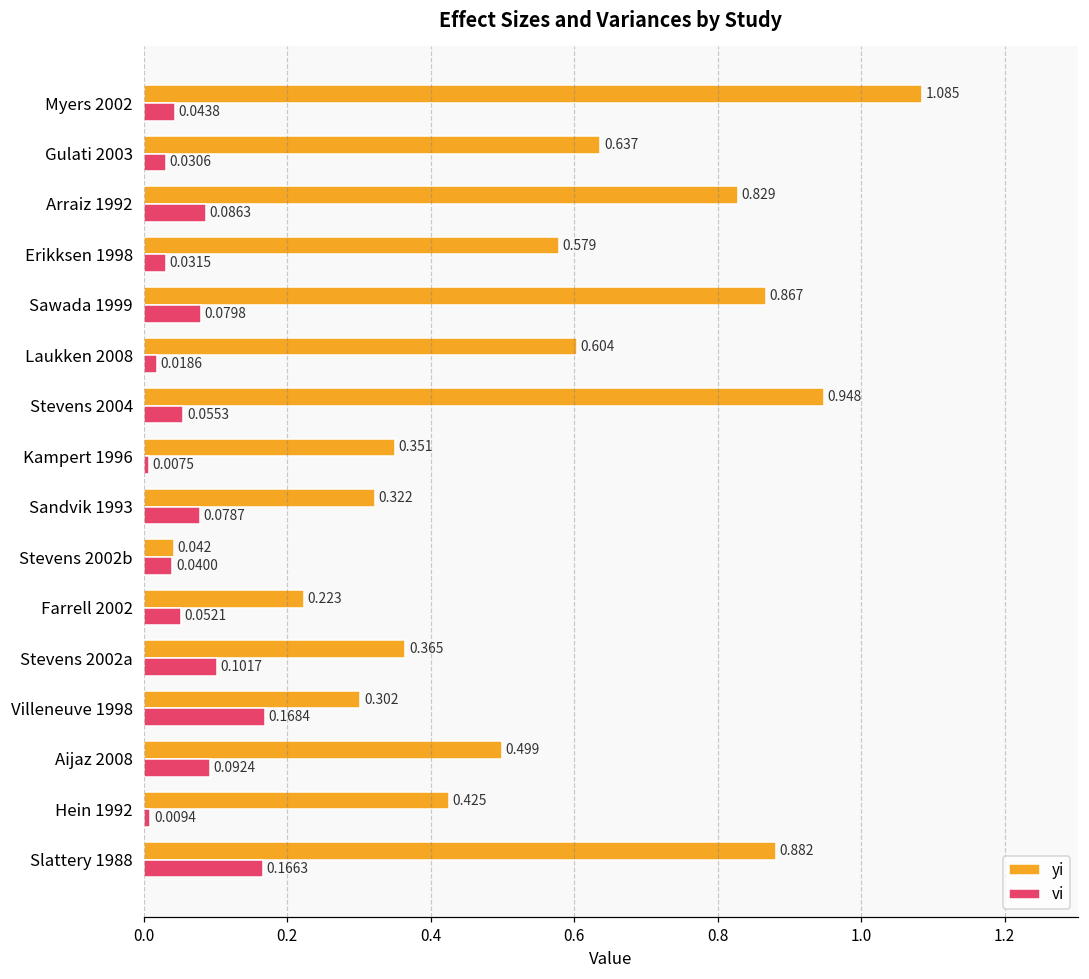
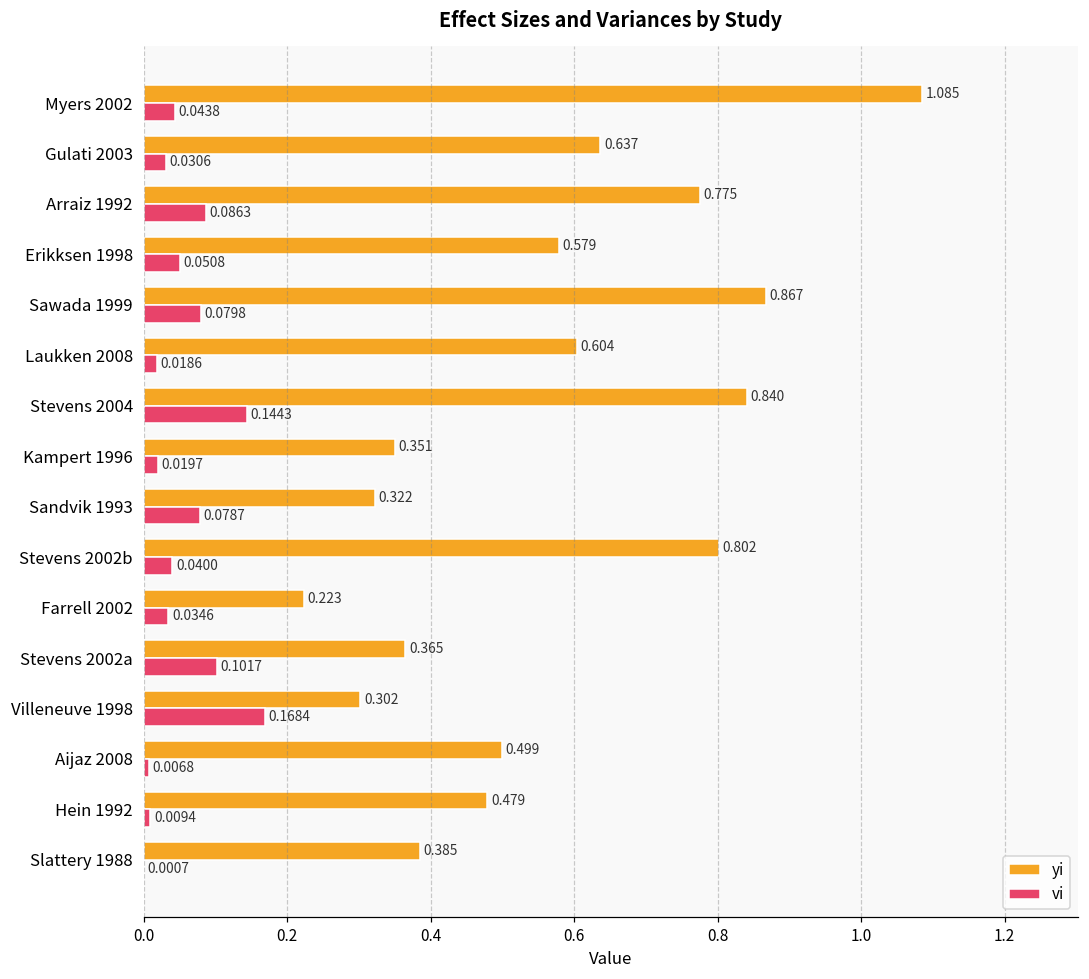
  {
    "yi": {
      "Myers 2002": 1.085,
      "Gulati 2003": 0.637,
-     "Arraiz 1992": 0.829,
+     "Arraiz 1992": 0.775,
      "Erikksen 1998": 0.579,
      "Sawada 1999": 0.867,
      "Laukken 2008": 0.604,
-     "Stevens 2004": 0.948,
+     "Stevens 2004": 0.840,
      "Kampert 1996": 0.351,
      "Sandvik 1993": 0.322,
-     "Stevens 2002b": 0.042,
+     "Stevens 2002b": 0.802,
      "Farrell 2002": 0.223,
      "Stevens 2002a": 0.365,
      "Villeneuve 1998": 0.302,
      "Aijaz 2008": 0.499,
-     "Hein 1992": 0.425,
-     "Slattery 1988": 0.882
+     "Hein 1992": 0.479,
+     "Slattery 1988": 0.385
    },
    "vi": {
      "Myers 2002": 0.0438,
      "Gulati 2003": 0.0306,
      "Arraiz 1992": 0.0863,
-     "Erikksen 1998": 0.0315,
+     "Erikksen 1998": 0.0508,
      "Sawada 1999": 0.0798,
      "Laukken 2008": 0.0186,
-     "Stevens 2004": 0.0553,
-     "Kampert 1996": 0.0075,
+     "Stevens 2004": 0.1443,
+     "Kampert 1996": 0.0197,
      "Sandvik 1993": 0.0787,
      "Stevens 2002b": 0.0400,
-     "Farrell 2002": 0.0521,
+     "Farrell 2002": 0.0346,
      "Stevens 2002a": 0.1017,
      "Villeneuve 1998": 0.1684,
-     "Aijaz 2008": 0.0924,
+     "Aijaz 2008": 0.0068,
      "Hein 1992": 0.0094,
-     "Slattery 1988": 0.1663
+     "Slattery 1988": 0.0007
    }
  }
